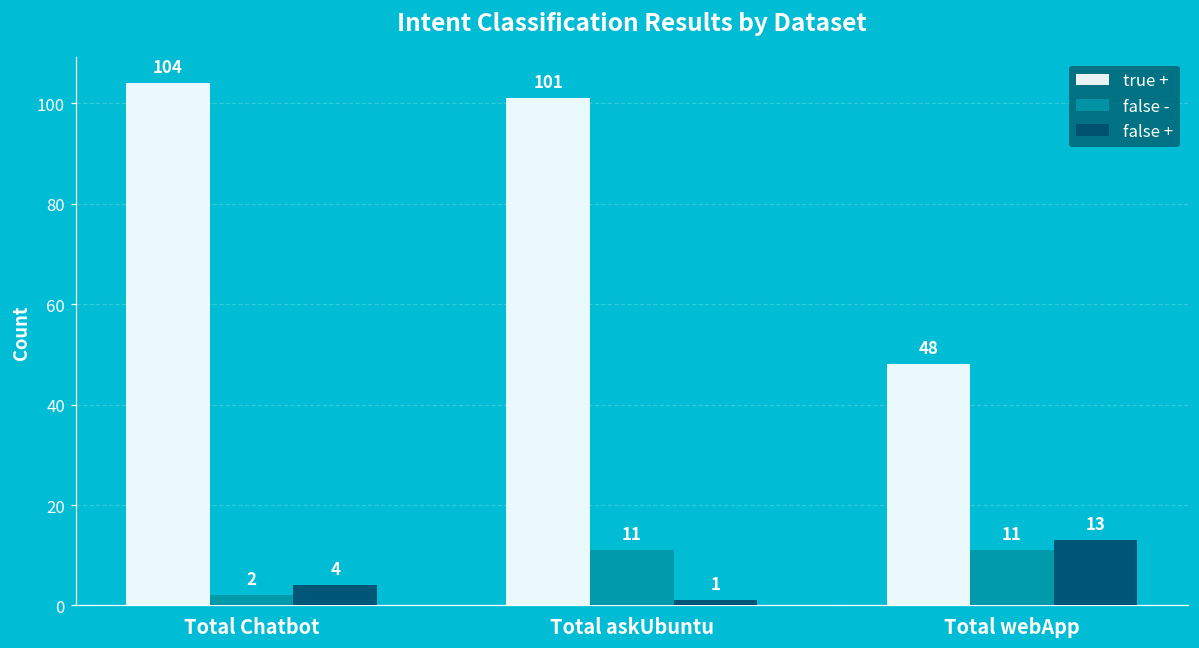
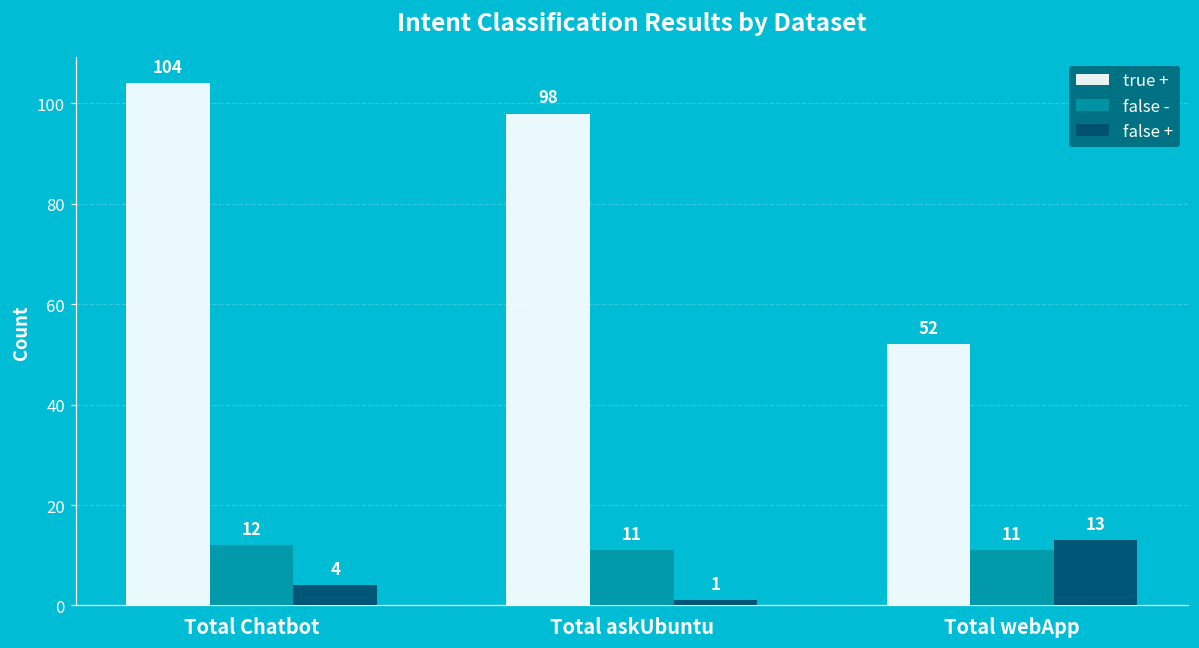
  {
    "true +": {
      "Total Chatbot": 104,
-     "Total askUbuntu": 101,
-     "Total webApp": 48
+     "Total askUbuntu": 98,
+     "Total webApp": 52
    },
    "false -": {
-     "Total Chatbot": 2,
+     "Total Chatbot": 12,
      "Total askUbuntu": 11,
      "Total webApp": 11
    },
    "false +": {
      "Total Chatbot": 4,
      "Total askUbuntu": 1,
      "Total webApp": 13
    }
  }
